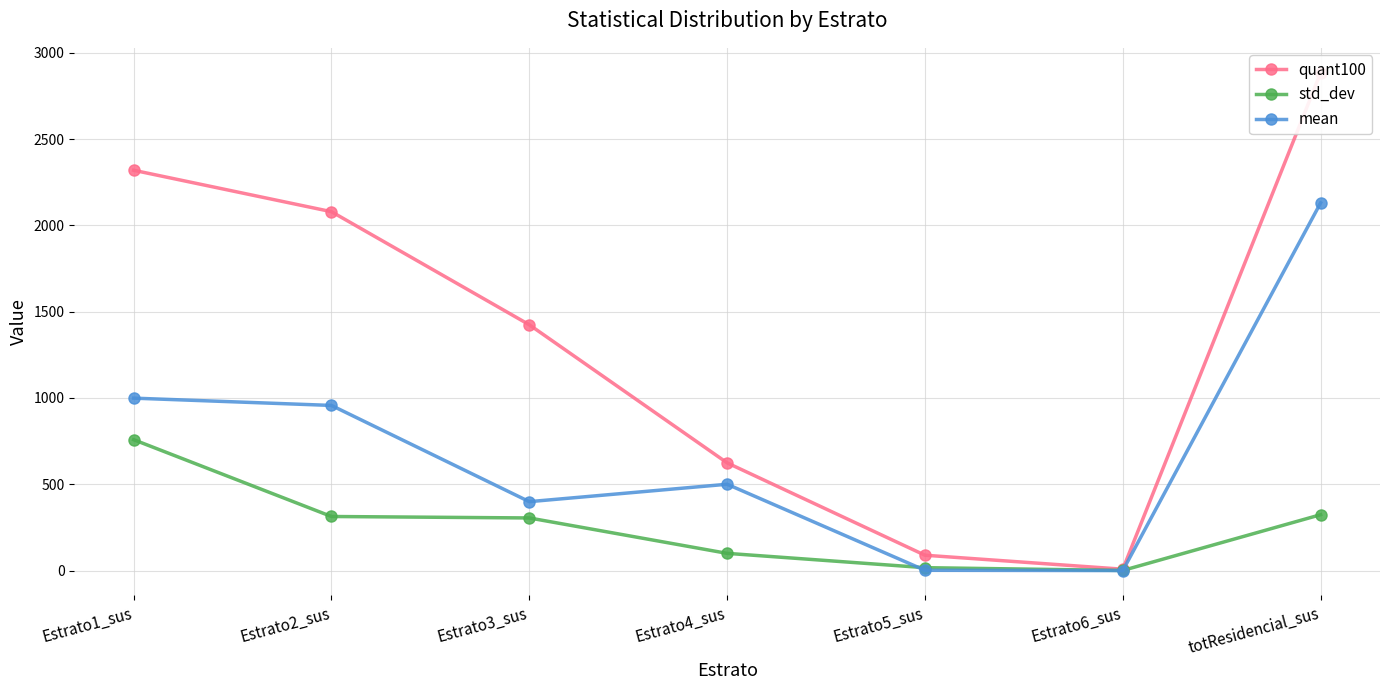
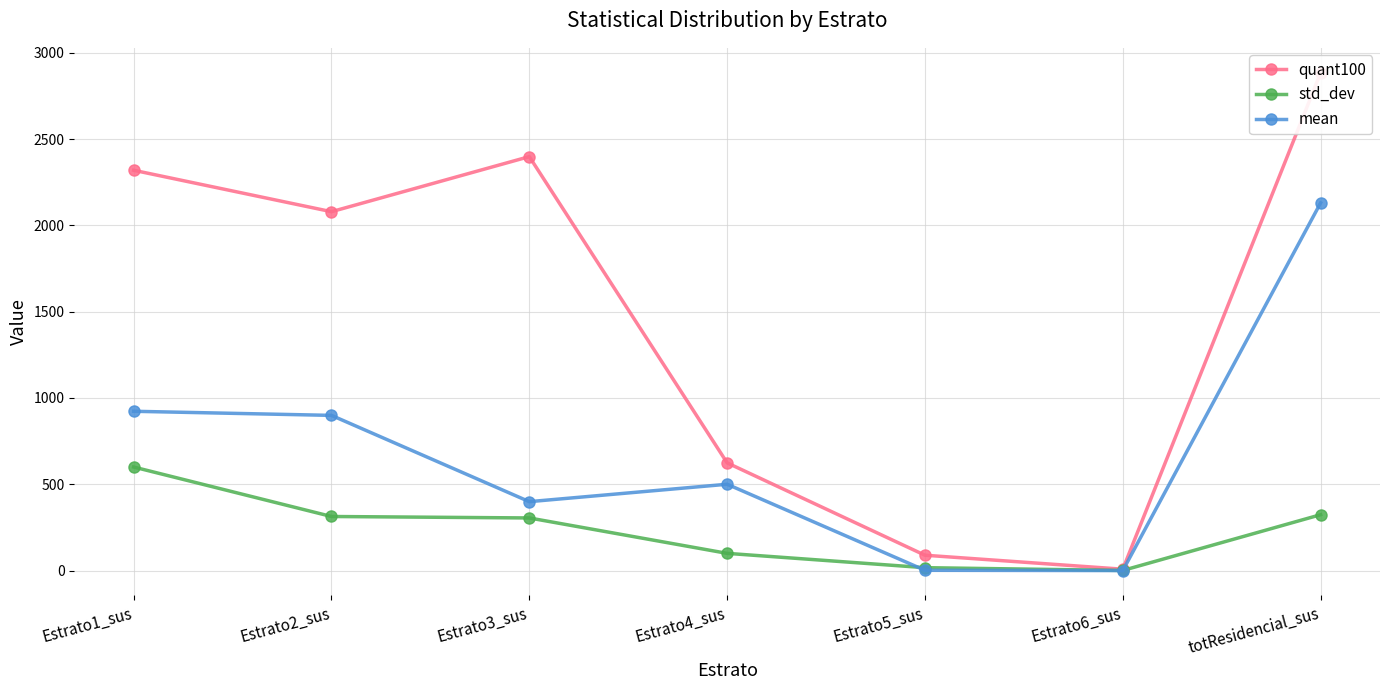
  {
    "quant100": {
      "Estrato1_sus": 2320,
      "Estrato2_sus": 2080,
-     "Estrato3_sus": 1420,
+     "Estrato3_sus": 2400,
      "Estrato4_sus": 620,
      "Estrato5_sus": 90
    },
    "std_dev": {
-     "Estrato1_sus": 760,
+     "Estrato1_sus": 600,
      "Estrato2_sus": 310,
      "Estrato3_sus": 300,
      "Estrato4_sus": 100,
      "Estrato5_sus": 20,
      "totResidencial_sus": 320
    },
    "mean": {
-     "Estrato1_sus": 1000,
-     "Estrato2_sus": 960,
+     "Estrato1_sus": 920,
+     "Estrato2_sus": 900,
      "Estrato3_sus": 400,
      "Estrato4_sus": 500,
      "Estrato5_sus": 0,
      "totResidencial_sus": 2130
    }
  }
